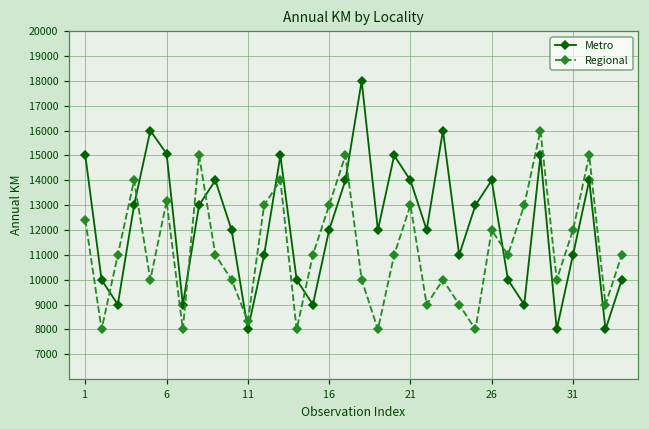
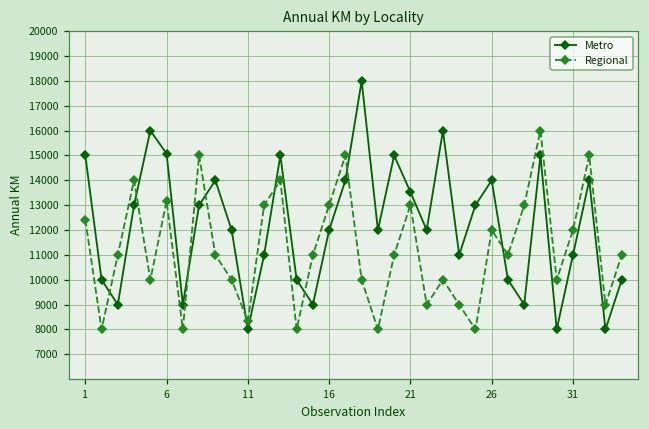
  {
    "Metro": {
      "1": 15000,
      "6": 15100,
      "11": 8000,
      "16": 12000,
-     "21": 14000,
+     "21": 13500,
      "26": 14000,
      "31": 11000
    },
    "Regional": {
      "1": 12400,
      "6": 13200,
      "11": 8300,
      "16": 13000,
      "21": 13000,
      "26": 12000,
      "31": 12000
    }
  }
